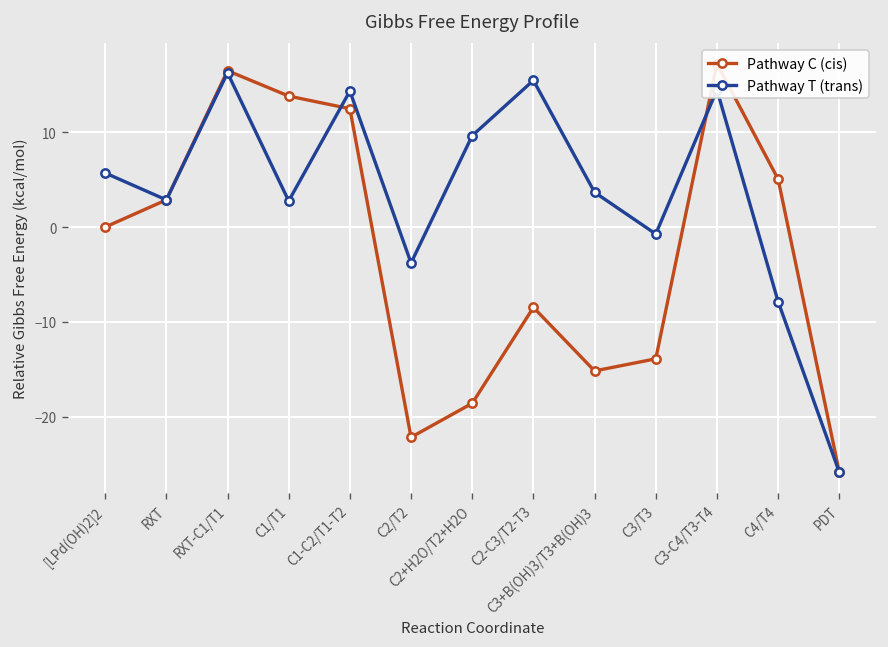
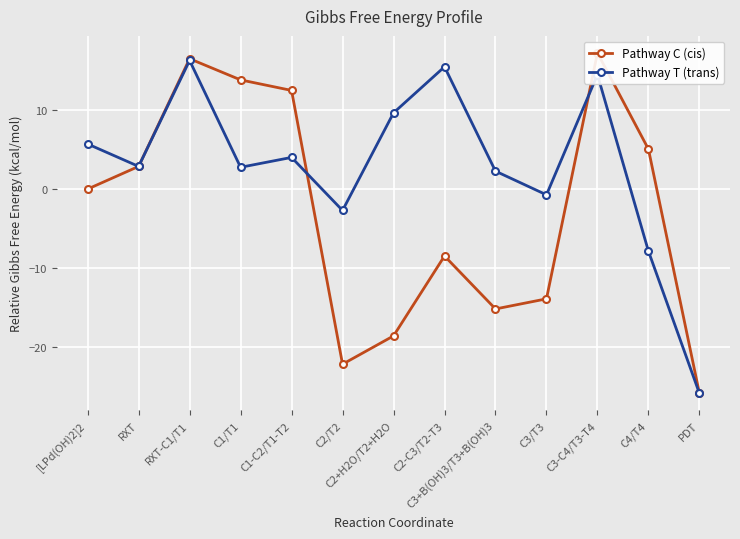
  {
    "Pathway C (cis)": {
      "[LPd(OH)2]2": 0,
      "C1/T1": 14,
      "C1-C2/T1-T2": 12,
      "C2/T2": -22,
      "C2+H2O/T2+H2O": -19,
      "C2-C3/T2-T3": -8,
      "C3+B(OH)3/T3+B(OH)3": -15,
      "C3/T3": -14,
      "C4/T4": 5
    },
    "Pathway T (trans)": {
      "[LPd(OH)2]2": 6,
      "C1/T1": 3,
-     "C1-C2/T1-T2": 14,
-     "C2/T2": -4,
+     "C1-C2/T1-T2": 4,
+     "C2/T2": -3,
      "C2+H2O/T2+H2O": 10,
      "C2-C3/T2-T3": 15,
-     "C3+B(OH)3/T3+B(OH)3": 4,
+     "C3+B(OH)3/T3+B(OH)3": 2,
      "C3/T3": -1,
      "C4/T4": -8
    }
  }
